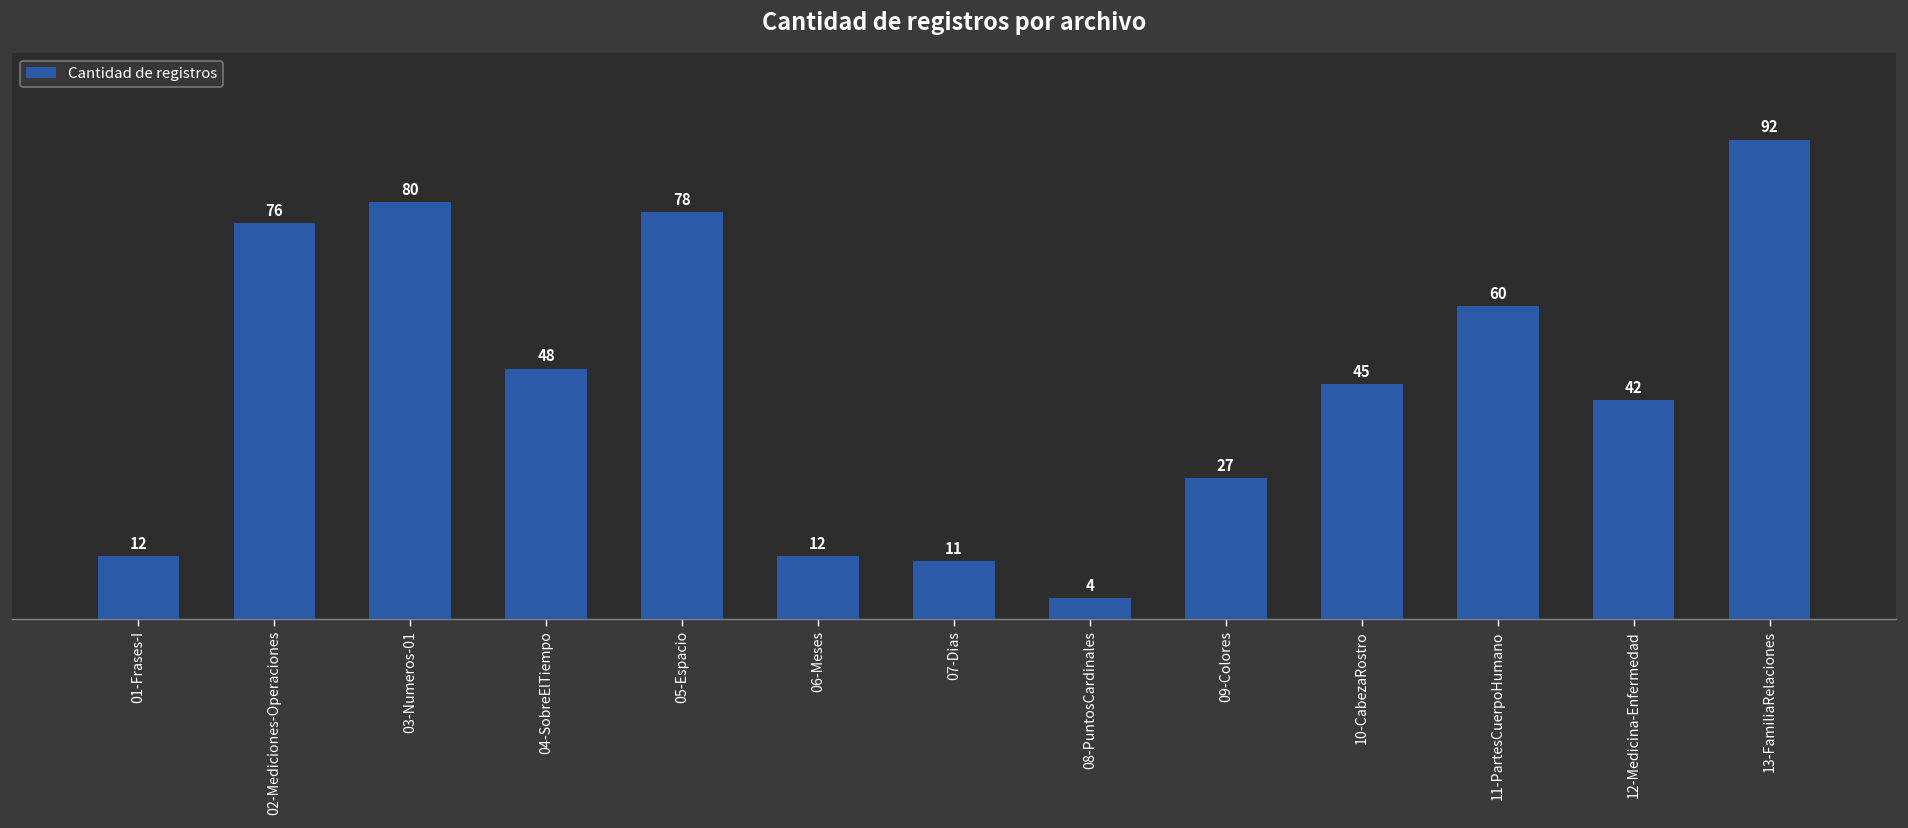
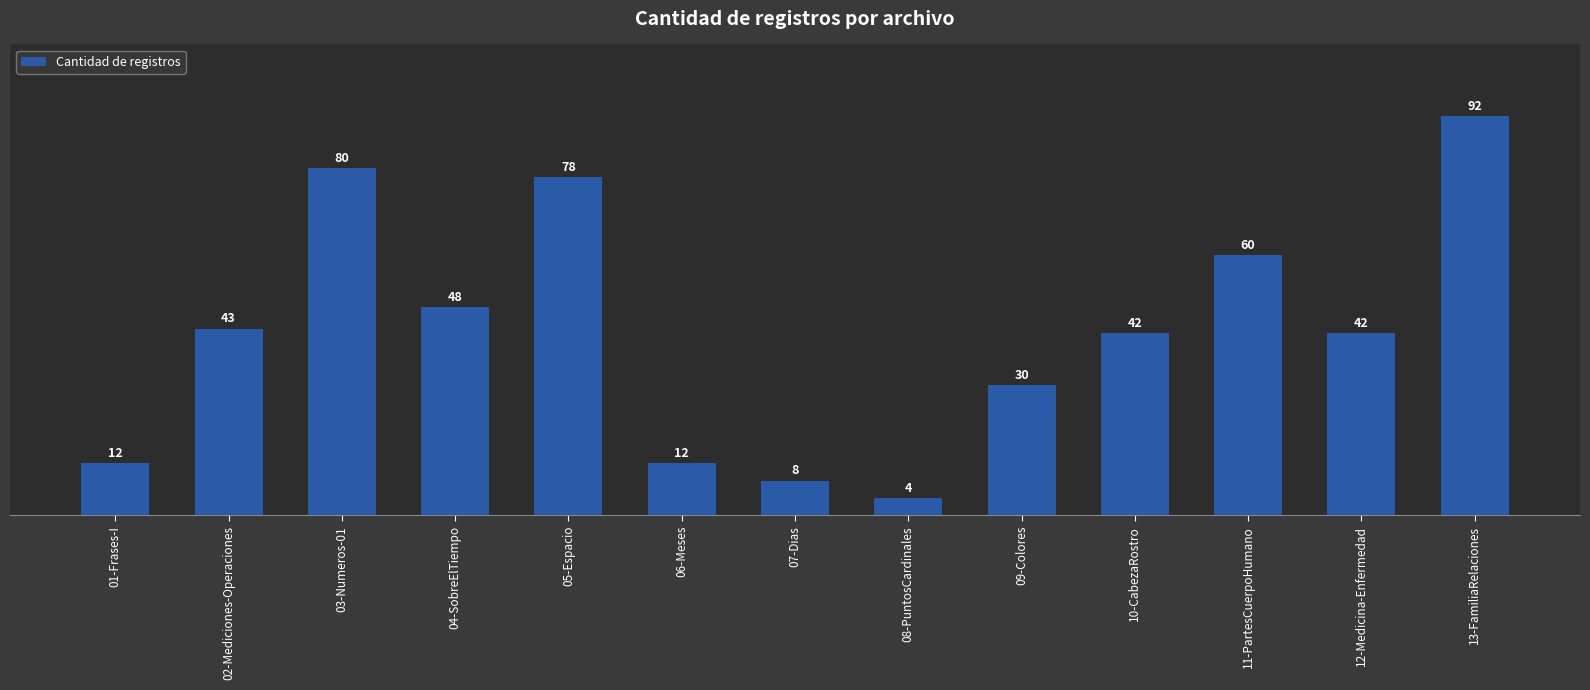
  {
    "01-Frases-I": 12,
-   "02-Mediciones-Operaciones": 76,
+   "02-Mediciones-Operaciones": 43,
    "03-Numeros-01": 80,
    "04-SobreElTiempo": 48,
    "05-Espacio": 78,
    "06-Meses": 12,
-   "07-Dias": 11,
+   "07-Dias": 8,
    "08-PuntosCardinales": 4,
-   "09-Colores": 27,
-   "10-CabezaRostro": 45,
+   "09-Colores": 30,
+   "10-CabezaRostro": 42,
    "11-PartesCuerpoHumano": 60,
    "12-Medicina-Enfermedad": 42,
    "13-FamiliaRelaciones": 92
  }
